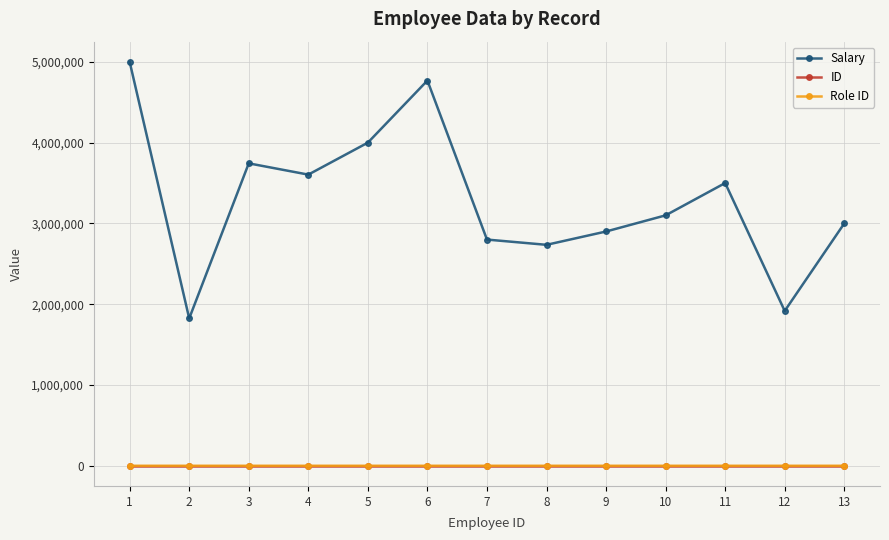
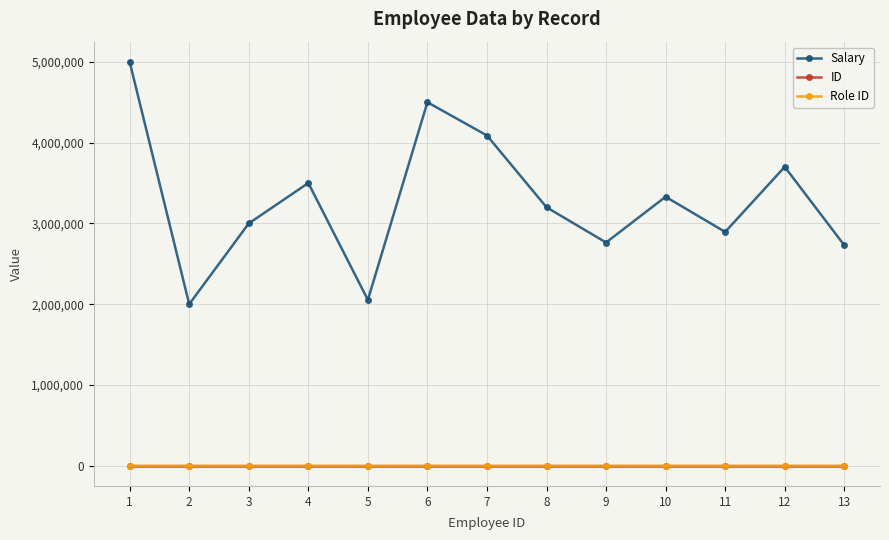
  {
    "Salary": {
      "1": "5,000,000",
-     "2": "1,800,000",
-     "3": "3,700,000",
-     "4": "3,600,000",
-     "5": "4,000,000",
-     "6": "4,800,000",
-     "7": "2,800,000",
-     "8": "2,700,000",
-     "9": "2,900,000",
-     "10": "3,100,000",
-     "11": "3,500,000",
-     "12": "1,900,000",
-     "13": "3,000,000"
+     "2": "2,000,000",
+     "3": "3,000,000",
+     "4": "3,500,000",
+     "5": "2,100,000",
+     "6": "4,500,000",
+     "7": "4,100,000",
+     "8": "3,200,000",
+     "9": "2,800,000",
+     "10": "3,300,000",
+     "11": "2,900,000",
+     "12": "3,700,000",
+     "13": "2,700,000"
    },
    "Role ID": {
      "1": "0",
      "2": "0",
      "3": "0",
      "4": "0",
      "5": "0",
      "6": "0",
      "7": "0",
      "8": "0",
      "9": "0",
      "10": "0",
      "11": "0",
      "12": "0",
      "13": "0"
    }
  }
